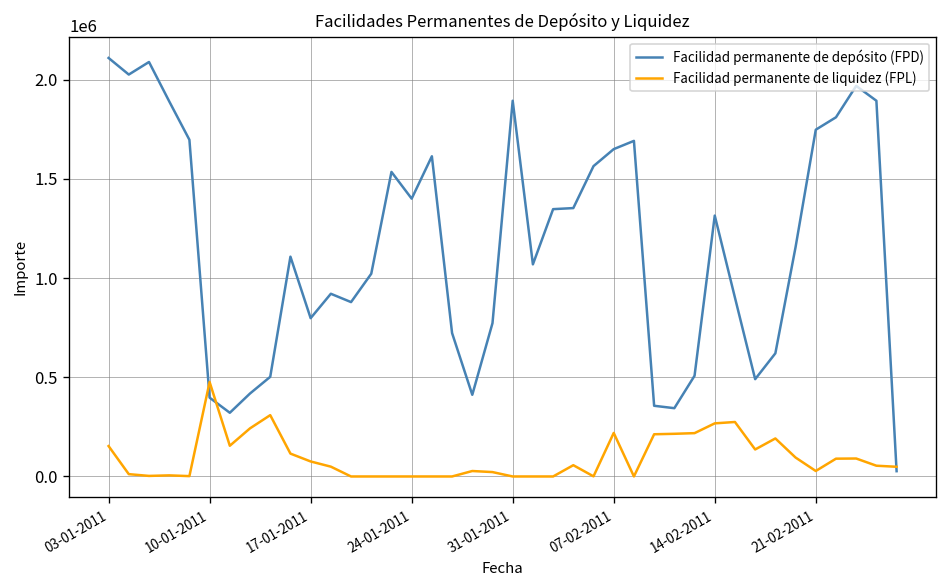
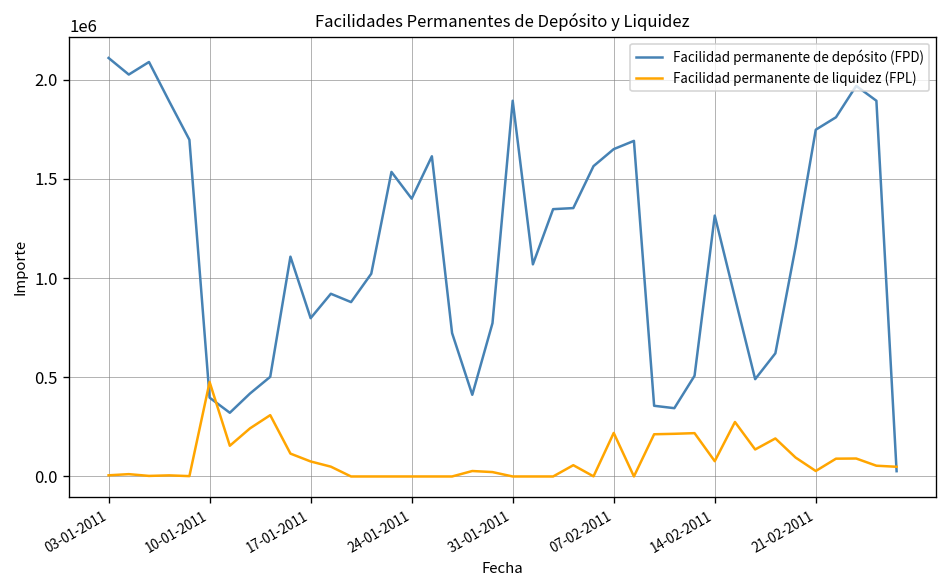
  {
    "Facilidad permanente de depósito (FPD)": {
      "03-01-2011": 2110000,
      "10-01-2011": 400000,
      "17-01-2011": 800000,
      "24-01-2011": 1400000,
      "31-01-2011": 1890000,
      "07-02-2011": 1650000,
      "14-02-2011": 1310000,
      "21-02-2011": 1750000
    },
    "Facilidad permanente de liquidez (FPL)": {
-     "03-01-2011": 150000,
+     "03-01-2011": 10000,
      "10-01-2011": 480000,
      "17-01-2011": 80000,
      "24-01-2011": 0,
      "31-01-2011": 0,
      "07-02-2011": 220000,
-     "14-02-2011": 270000,
+     "14-02-2011": 80000,
      "21-02-2011": 30000
    }
  }
